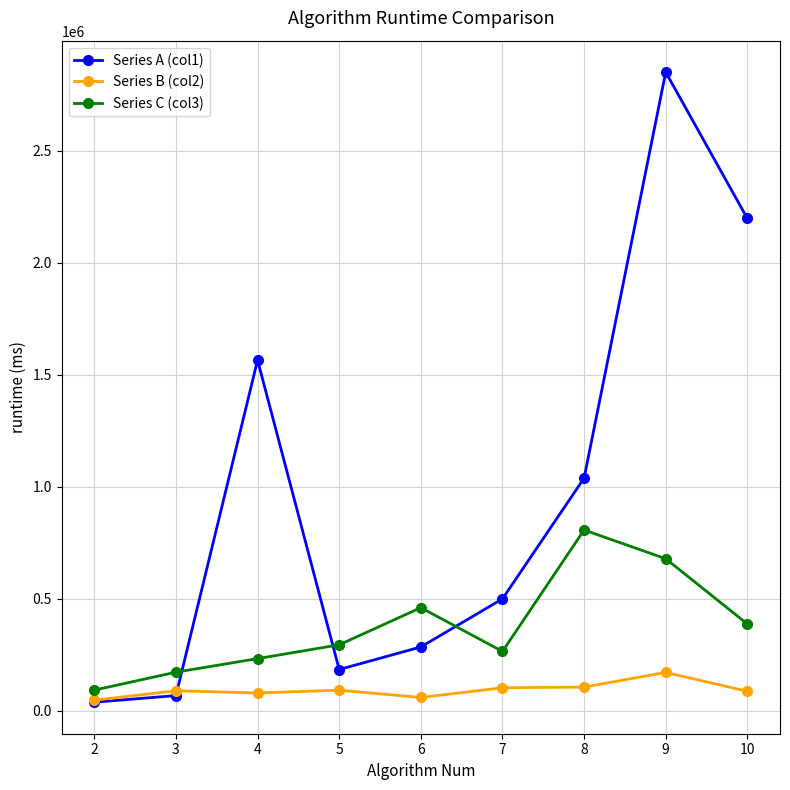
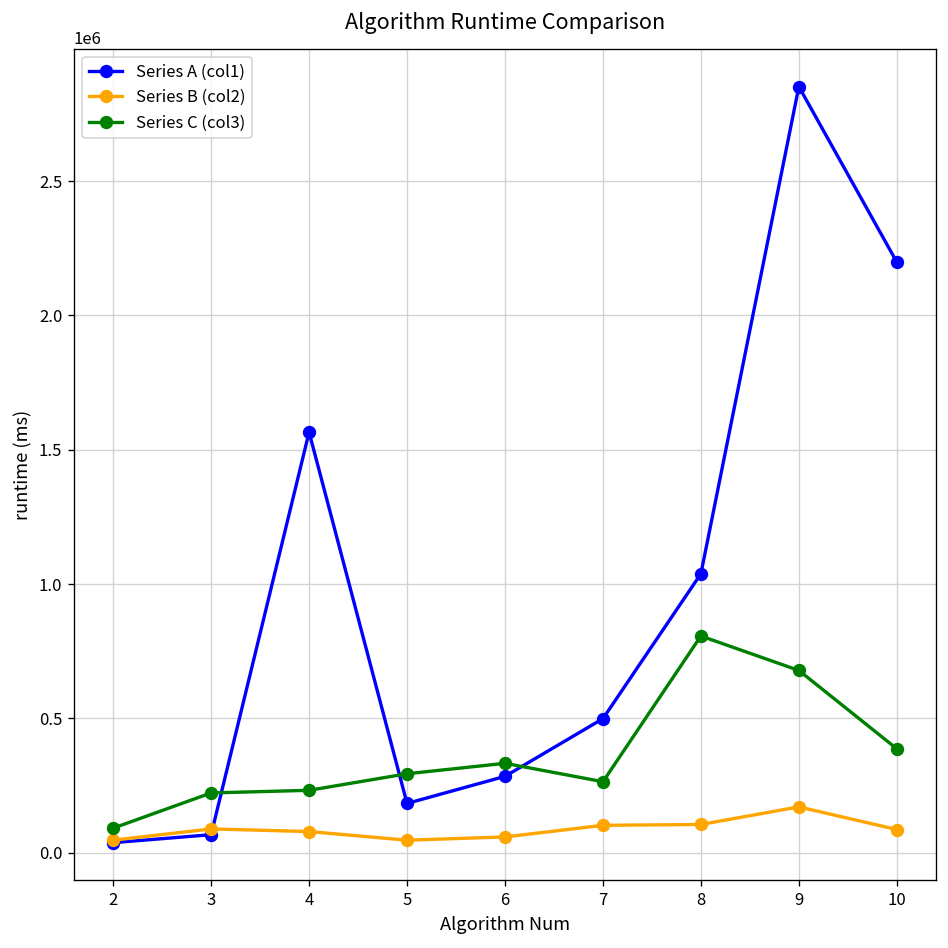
  {
    "Series A (col1)": {
      "3": 70000,
      "4": 1570000,
      "5": 180000,
      "6": 280000,
      "7": 500000,
      "8": 1040000,
      "9": 2850000,
      "10": 2200000
    },
    "Series B (col2)": {
      "3": 90000,
      "4": 80000,
-     "5": 90000,
+     "5": 50000,
      "6": 60000,
      "7": 100000,
      "8": 110000,
      "9": 170000,
      "10": 90000
    },
    "Series C (col3)": {
      "2": 90000,
-     "3": 170000,
+     "3": 220000,
      "4": 230000,
      "5": 290000,
-     "6": 460000,
+     "6": 330000,
      "7": 260000,
      "8": 810000,
      "9": 680000,
      "10": 390000
    }
  }
